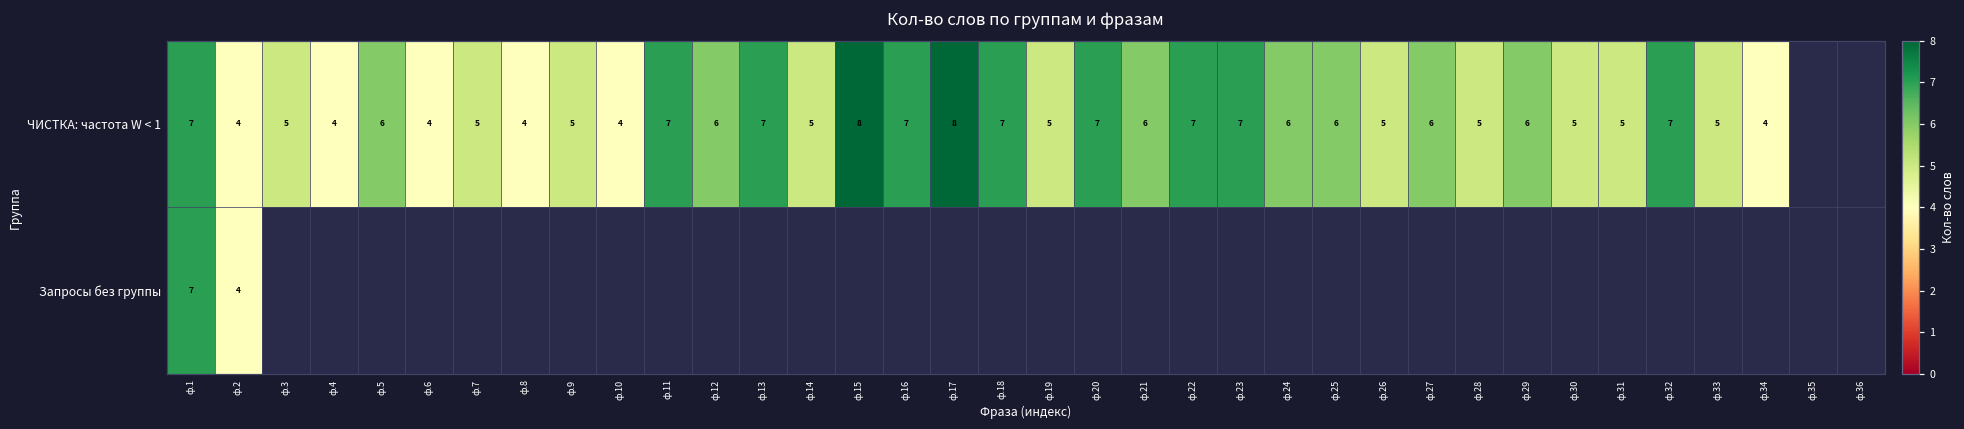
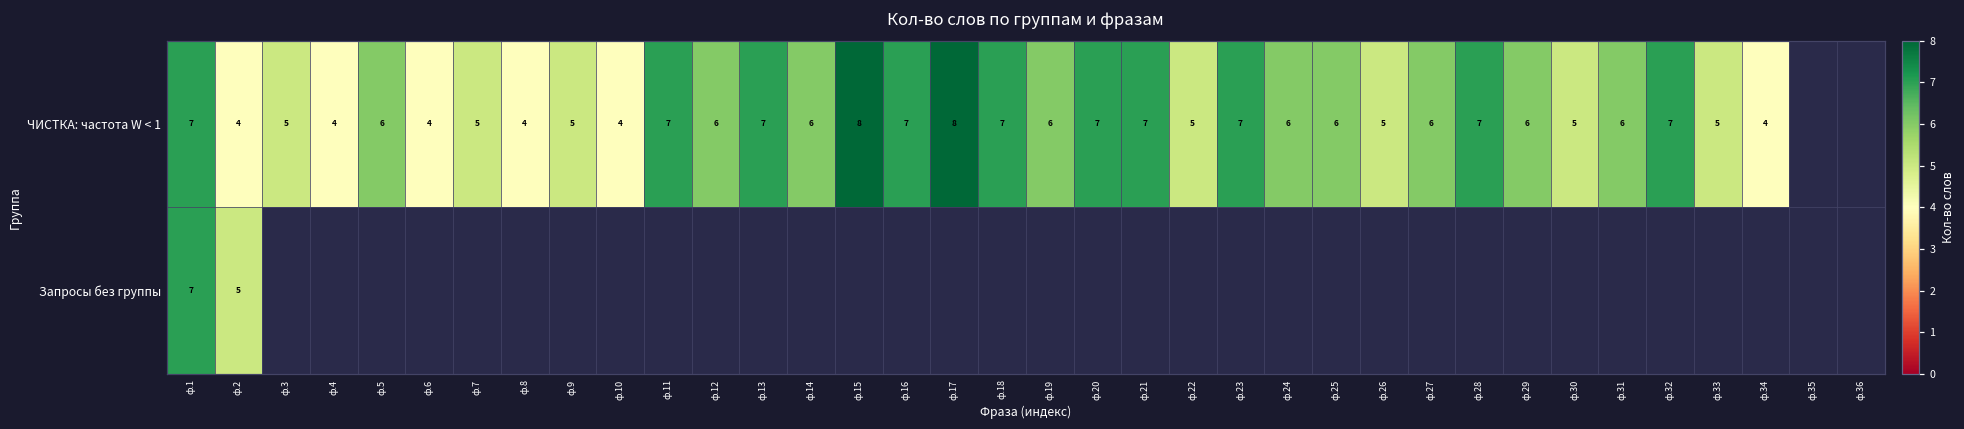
  {
    "ЧИСТКА: частота W < 1": {
      "ф.1": 7,
      "ф.2": 4,
      "ф.3": 5,
      "ф.4": 4,
      "ф.5": 6,
      "ф.6": 4,
      "ф.7": 5,
      "ф.8": 4,
      "ф.9": 5,
      "ф.10": 4,
      "ф.11": 7,
      "ф.12": 6,
      "ф.13": 7,
-     "ф.14": 5,
+     "ф.14": 6,
      "ф.15": 8,
      "ф.16": 7,
      "ф.17": 8,
      "ф.18": 7,
-     "ф.19": 5,
+     "ф.19": 6,
      "ф.20": 7,
-     "ф.21": 6,
-     "ф.22": 7,
+     "ф.21": 7,
+     "ф.22": 5,
      "ф.23": 7,
      "ф.24": 6,
      "ф.25": 6,
      "ф.26": 5,
      "ф.27": 6,
-     "ф.28": 5,
+     "ф.28": 7,
      "ф.29": 6,
      "ф.30": 5,
-     "ф.31": 5,
+     "ф.31": 6,
      "ф.32": 7,
      "ф.33": 5,
      "ф.34": 4
    },
    "Запросы без группы": {
      "ф.1": 7,
-     "ф.2": 4
+     "ф.2": 5
    }
  }
